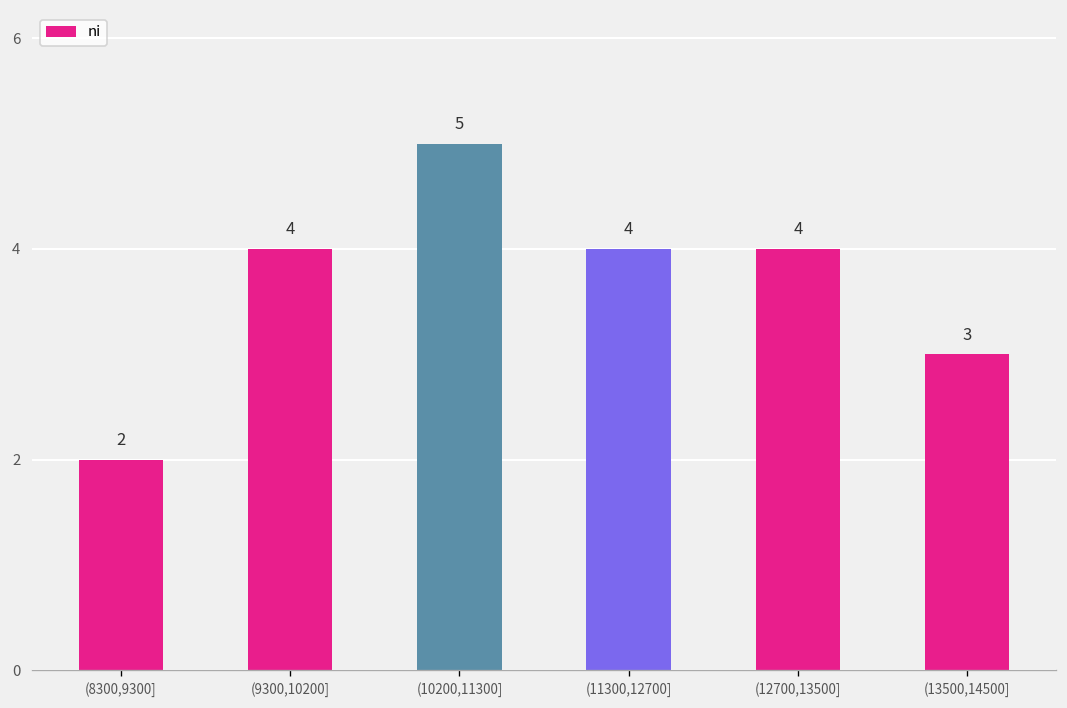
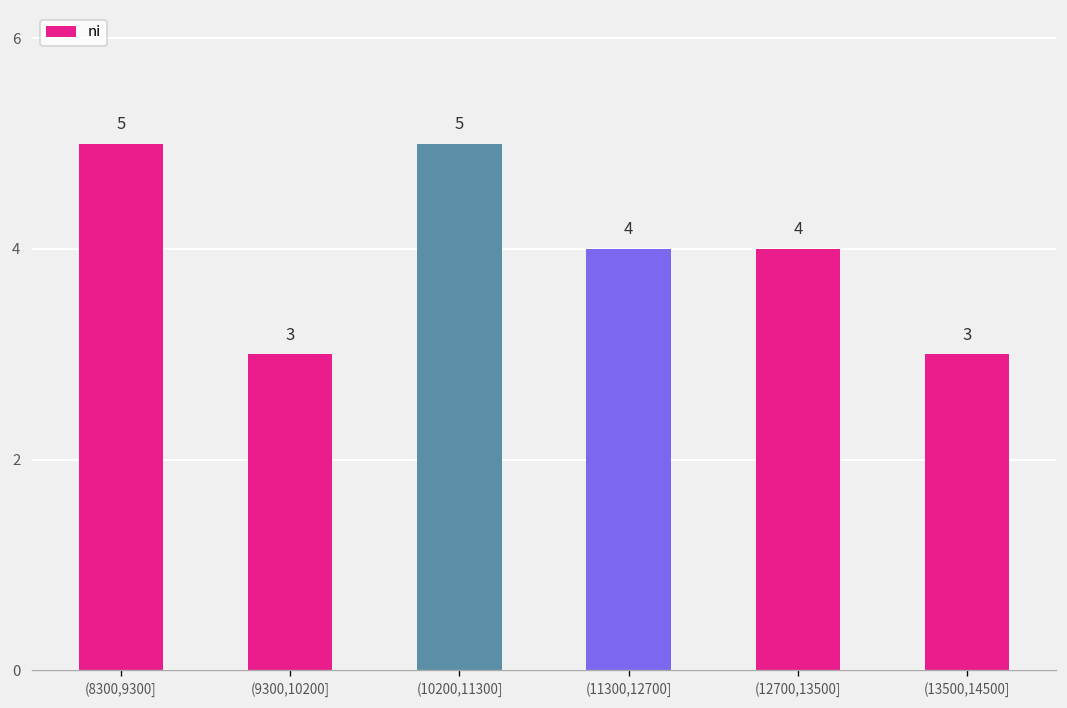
  {
-   "(8300,9300]": 2,
-   "(9300,10200]": 4,
+   "(8300,9300]": 5,
+   "(9300,10200]": 3,
    "(10200,11300]": 5,
    "(11300,12700]": 4,
    "(12700,13500]": 4,
    "(13500,14500]": 3
  }
